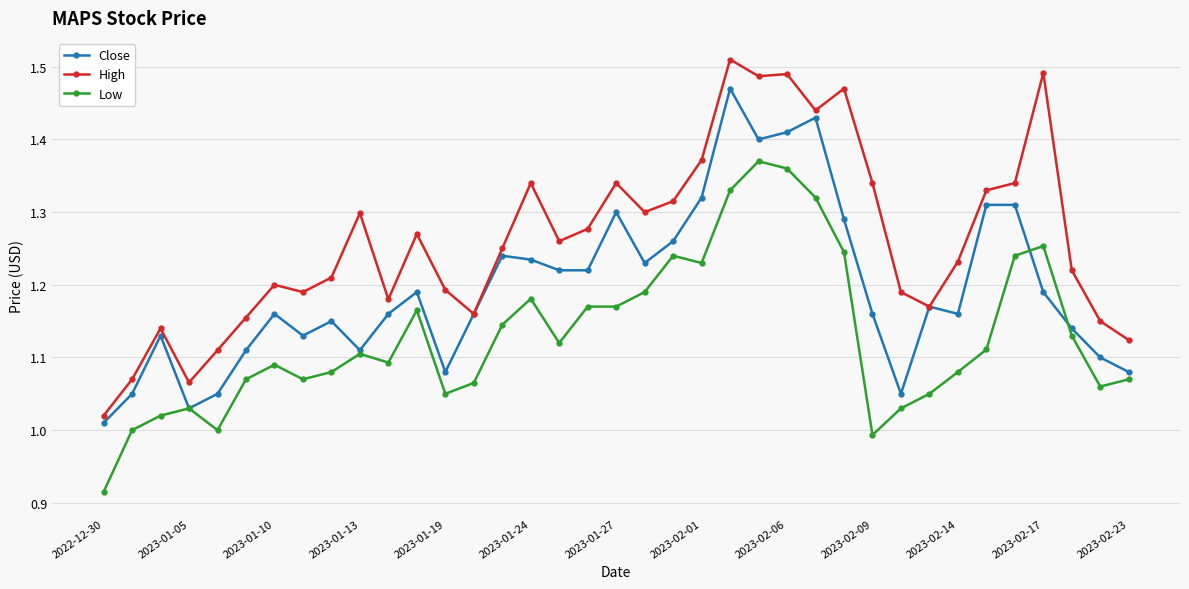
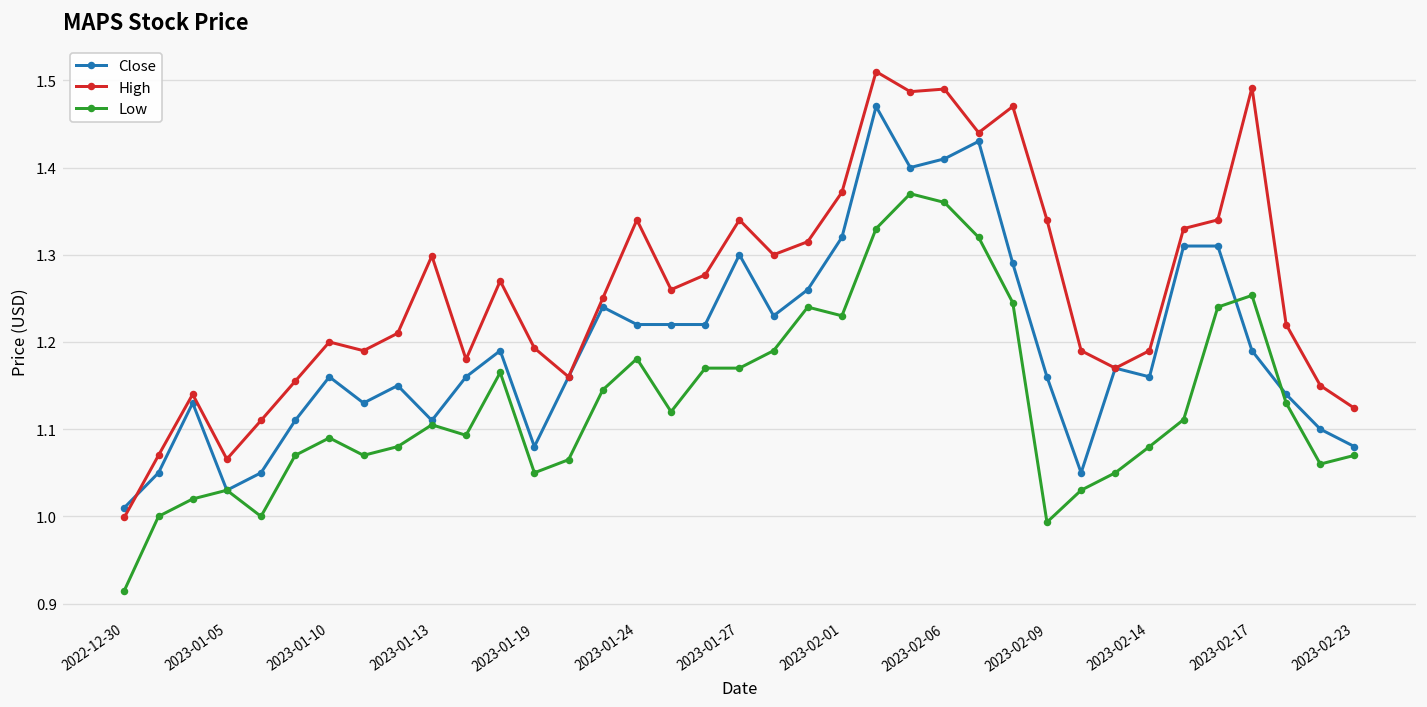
  {
    "Close": {
      "2022-12-30": 1.01,
      "2023-01-10": 1.16,
      "2023-01-13": 1.11,
      "2023-01-19": 1.08,
-     "2023-01-24": 1.23,
+     "2023-01-24": 1.22,
      "2023-01-27": 1.30,
      "2023-02-01": 1.32,
      "2023-02-06": 1.41,
      "2023-02-09": 1.16,
      "2023-02-14": 1.16,
      "2023-02-17": 1.19,
      "2023-02-23": 1.08
    },
    "High": {
-     "2022-12-30": 1.02,
+     "2022-12-30": 1.00,
      "2023-01-05": 1.07,
      "2023-01-10": 1.20,
      "2023-01-13": 1.30,
      "2023-01-19": 1.19,
      "2023-01-24": 1.34,
      "2023-01-27": 1.34,
      "2023-02-01": 1.37,
      "2023-02-06": 1.49,
      "2023-02-09": 1.34,
-     "2023-02-14": 1.23,
+     "2023-02-14": 1.19,
      "2023-02-17": 1.49,
      "2023-02-23": 1.12
    },
    "Low": {
      "2022-12-30": 0.92,
      "2023-01-10": 1.09,
      "2023-01-13": 1.11,
      "2023-01-19": 1.05,
      "2023-01-24": 1.18,
      "2023-01-27": 1.17,
      "2023-02-01": 1.23,
      "2023-02-06": 1.36,
      "2023-02-09": 0.99,
      "2023-02-14": 1.08,
      "2023-02-17": 1.25,
      "2023-02-23": 1.07
    }
  }
